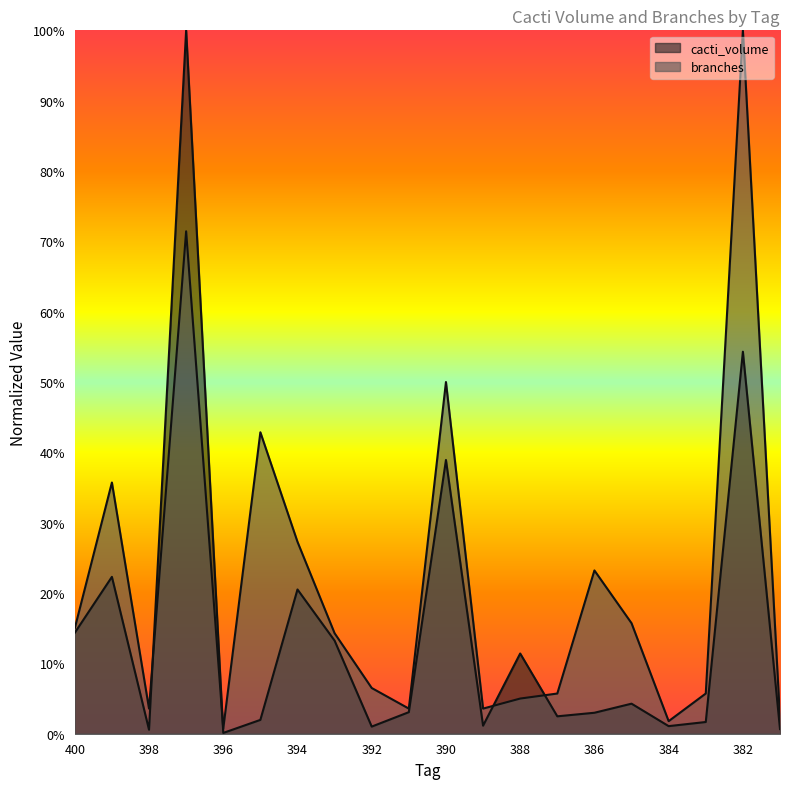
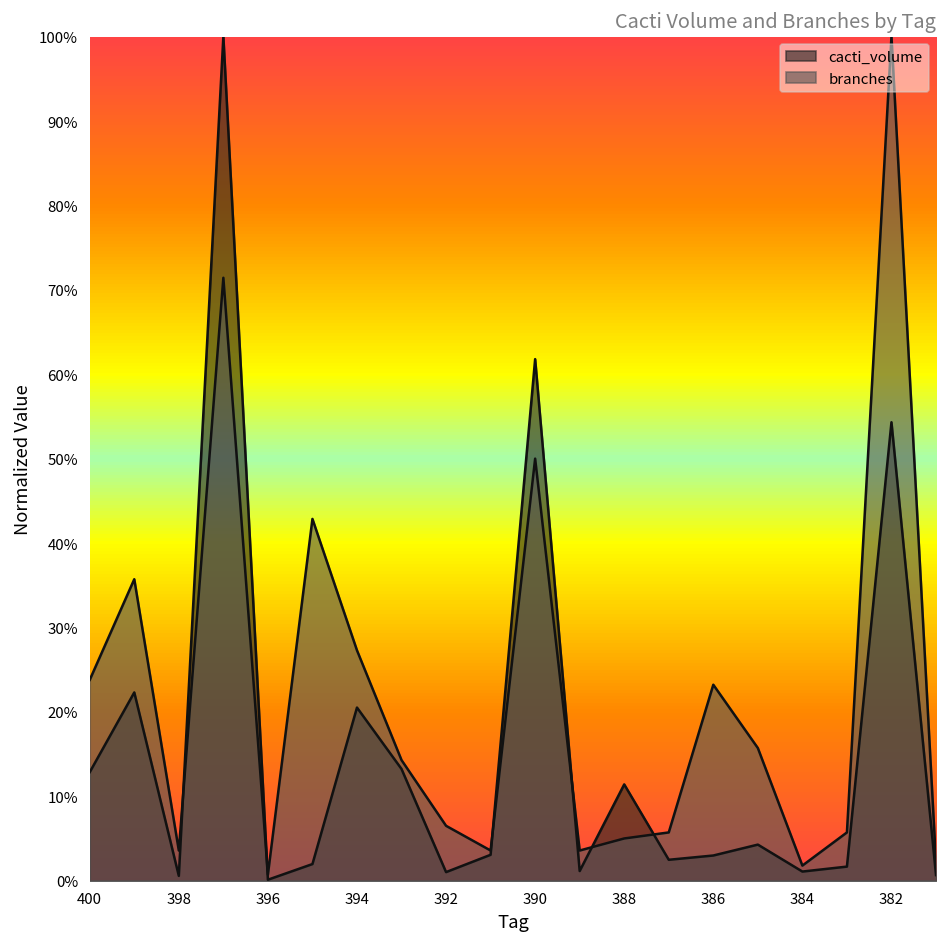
  {
    "cacti_volume": {
-     "400": "14%",
+     "400": "13%",
      "398": "1%",
      "396": "0%",
      "394": "21%",
      "392": "1%",
-     "390": "39%",
+     "390": "62%",
      "388": "11%",
      "386": "3%",
      "384": "1%",
      "382": "54%"
    },
    "branches": {
-     "400": "15%",
+     "400": "24%",
      "398": "4%",
      "396": "1%",
      "394": "27%",
      "392": "7%",
      "390": "50%",
      "388": "5%",
      "386": "23%",
      "384": "2%",
      "382": "100%"
    }
  }
